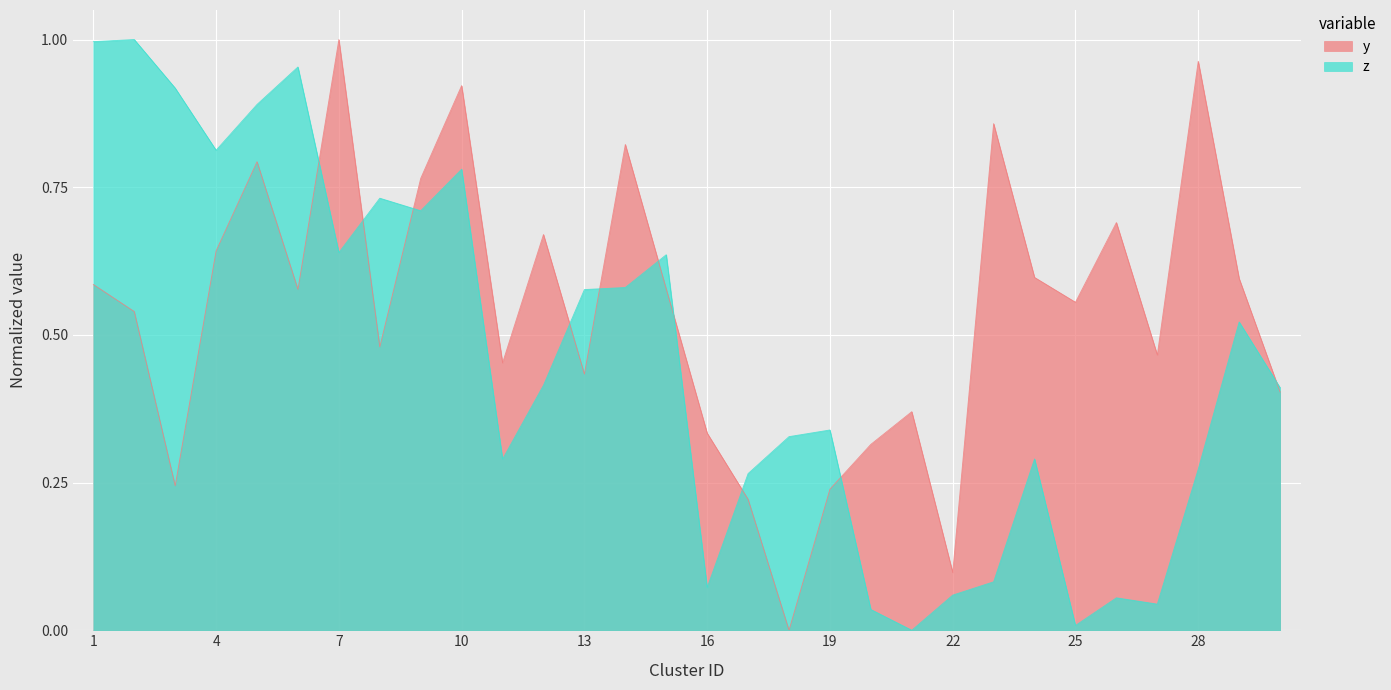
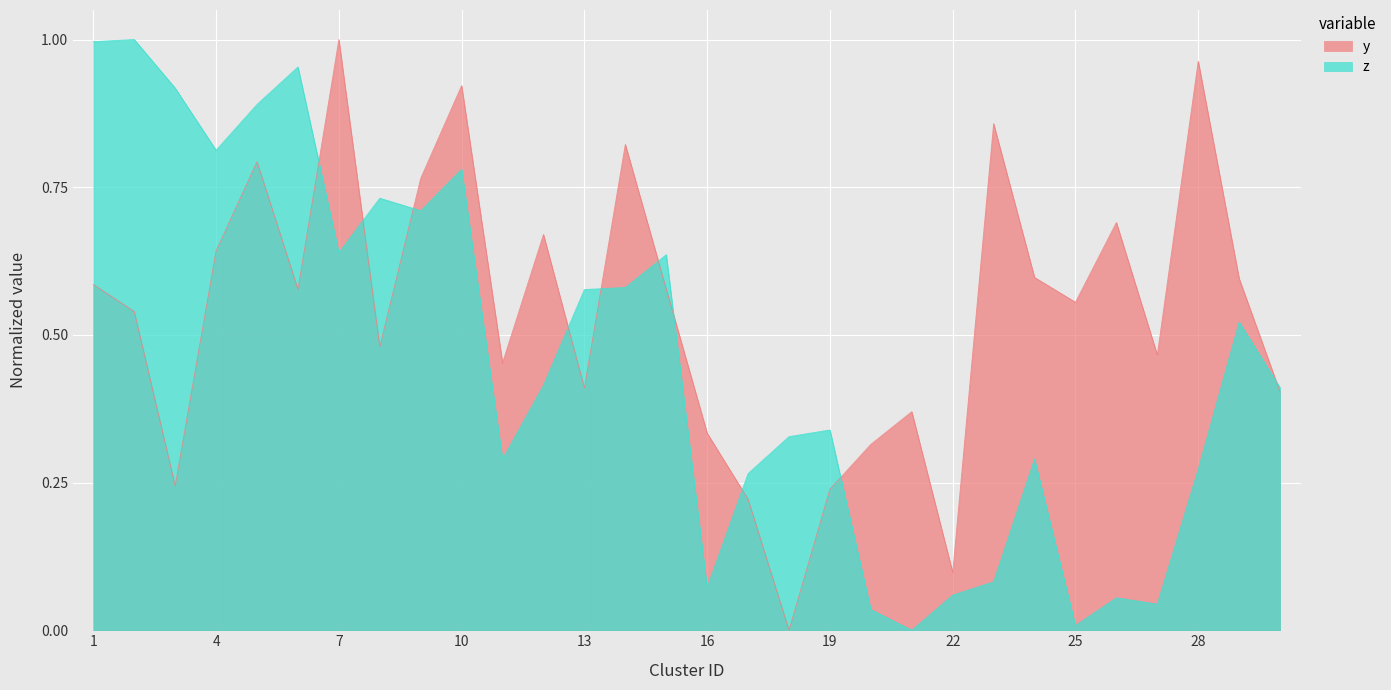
  {
    "y": {
      "1": 0.59,
      "4": 0.64,
      "7": 1.00,
      "10": 0.92,
-     "13": 0.43,
+     "13": 0.41,
      "16": 0.33,
      "19": 0.24,
      "22": 0.10,
      "25": 0.56,
      "28": 0.96
    },
    "z": {
      "1": 1.00,
      "4": 0.81,
      "7": 0.64,
      "10": 0.78,
      "13": 0.58,
      "16": 0.07,
      "19": 0.34,
      "22": 0.06,
      "25": 0.01,
      "28": 0.27
    }
  }
